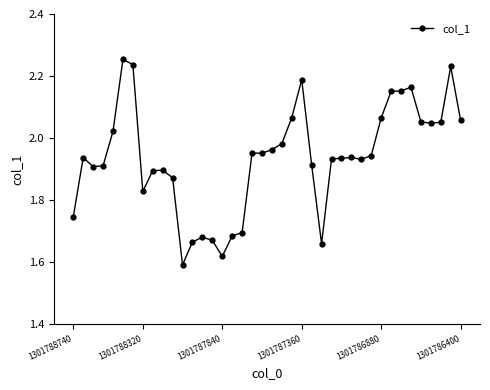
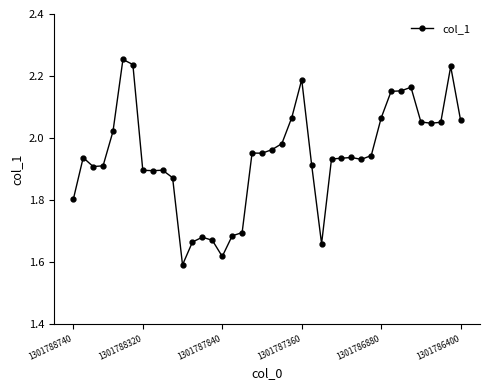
  {
-   "1301788740": 1.75,
-   "1301788320": 1.83,
+   "1301788740": 1.80,
+   "1301788320": 1.90,
    "1301787840": 1.62,
    "1301787360": 2.19,
    "1301786880": 2.06,
    "1301786400": 2.06
  }
